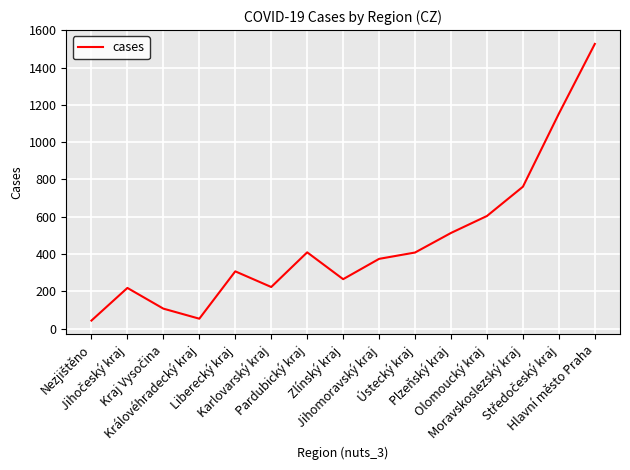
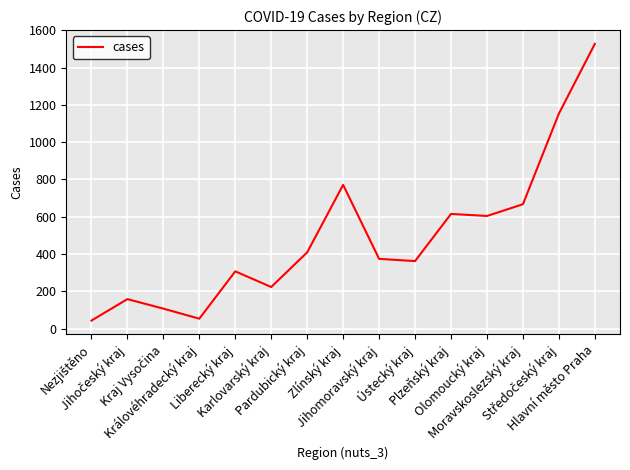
  {
    "Nezjištěno": 40,
-   "Jihočeský kraj": 220,
+   "Jihočeský kraj": 160,
    "Kraj Vysočina": 110,
    "Královéhradecký kraj": 50,
    "Liberecký kraj": 310,
    "Karlovarský kraj": 220,
    "Pardubický kraj": 410,
-   "Zlínský kraj": 270,
+   "Zlínský kraj": 770,
    "Jihomoravský kraj": 370,
-   "Ústecký kraj": 410,
-   "Plzeňský kraj": 510,
+   "Ústecký kraj": 360,
+   "Plzeňský kraj": 620,
    "Olomoucký kraj": 600,
-   "Moravskoslezský kraj": 760,
+   "Moravskoslezský kraj": 670,
    "Středočeský kraj": 1150,
    "Hlavní město Praha": 1530
  }
